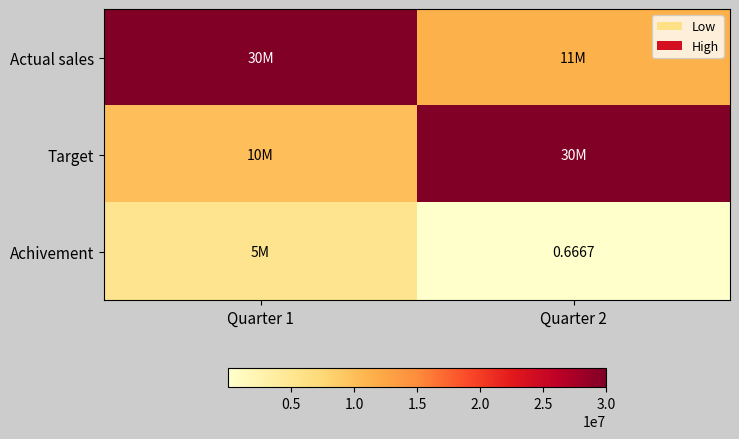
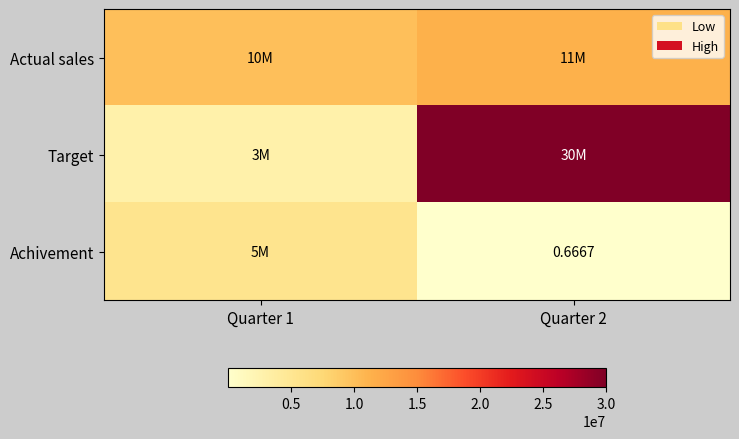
  {
    "Actual sales": {
-     "Quarter 1": "30M",
+     "Quarter 1": "10M",
      "Quarter 2": "11M"
    },
    "Target": {
-     "Quarter 1": "10M",
+     "Quarter 1": "3M",
      "Quarter 2": "30M"
    },
    "Achivement": {
      "Quarter 1": "5M",
      "Quarter 2": "0.6667"
    }
  }
